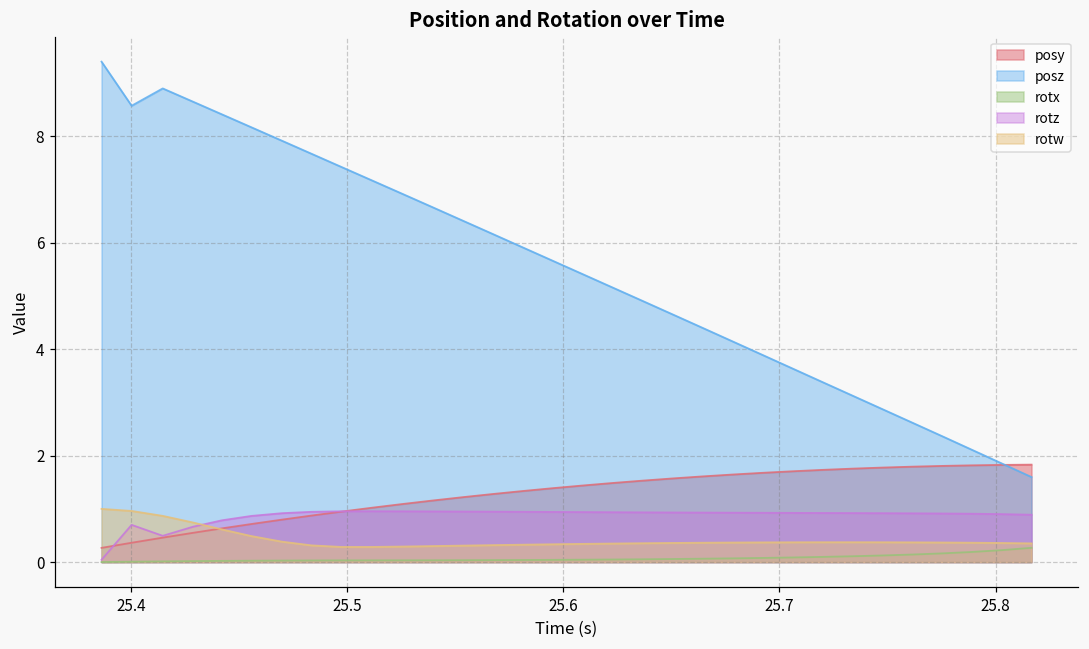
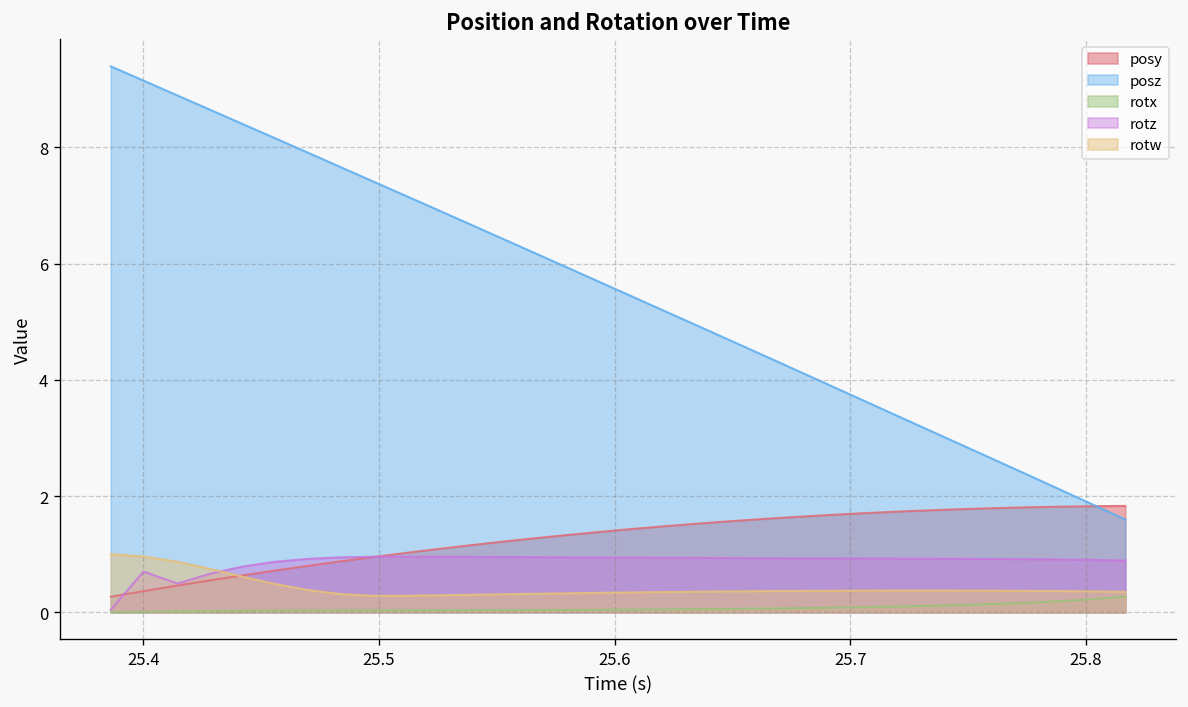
  {
    "posy": {
      "25.4": 0.4
    },
    "posz": {
-     "25.4": 8.6
+     "25.4": 9.2
    },
    "rotz": {
      "25.4": 0.7
    }
  }
